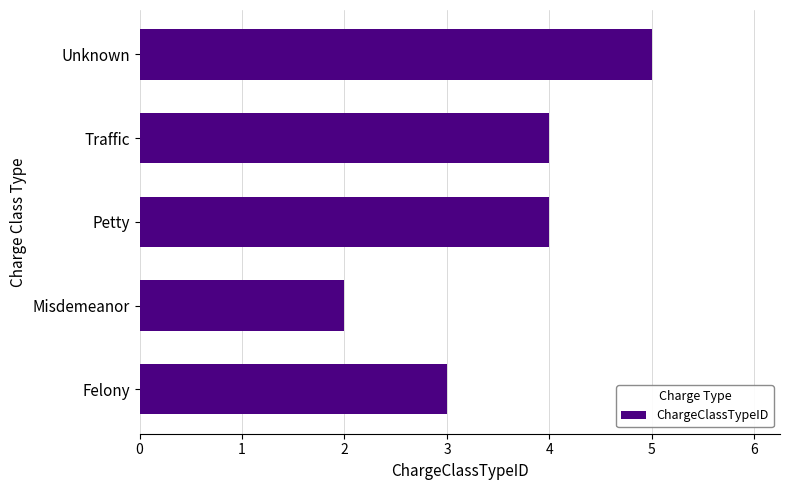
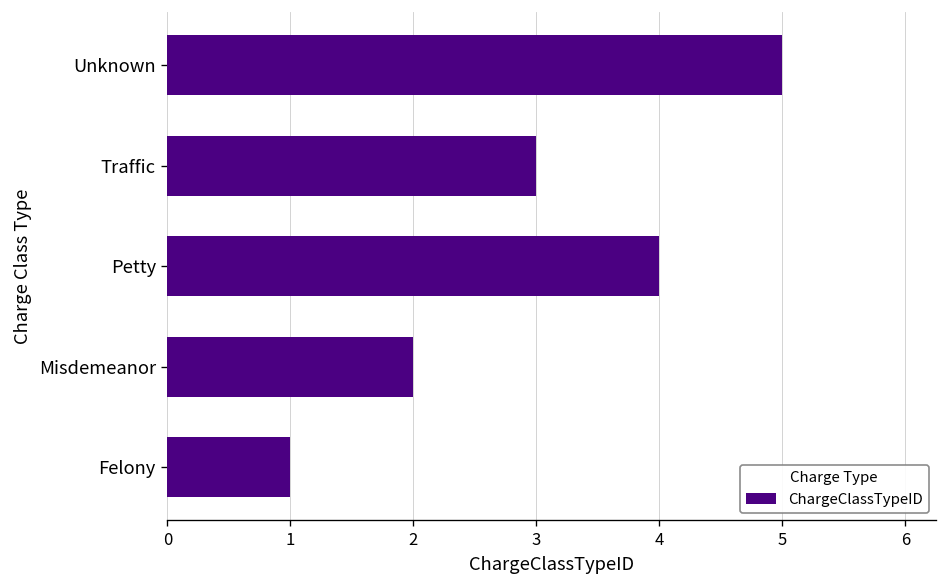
  {
    "Unknown": 5,
-   "Traffic": 4,
+   "Traffic": 3,
    "Petty": 4,
    "Misdemeanor": 2,
-   "Felony": 3
+   "Felony": 1
  }
